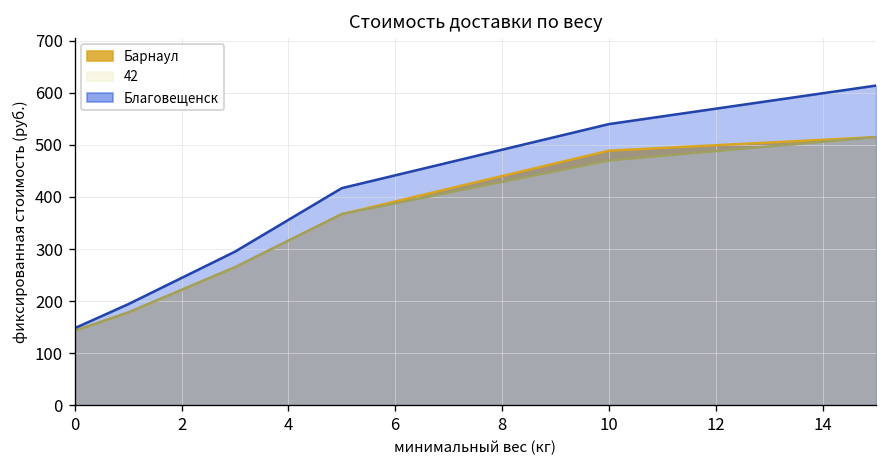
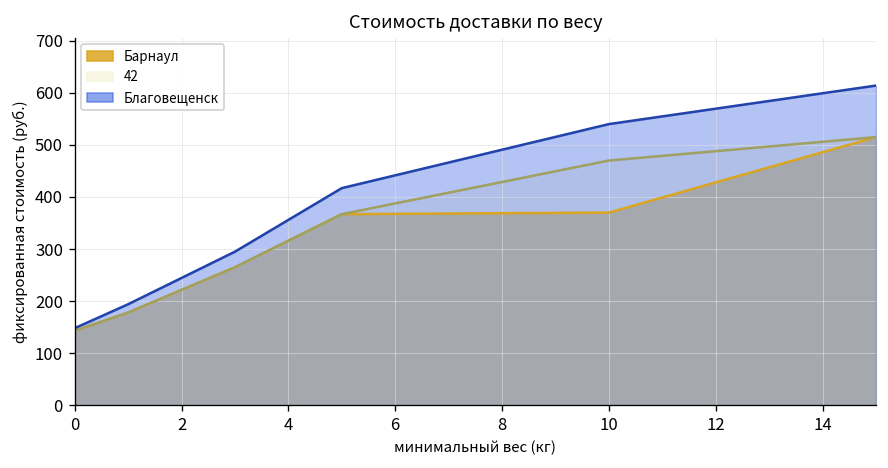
  {
    "Барнаул": {
-     "10": 490
+     "10": 370
    },
    "42": {
      "10": 470
    },
    "Благовещенск": {
      "10": 540
    }
  }
